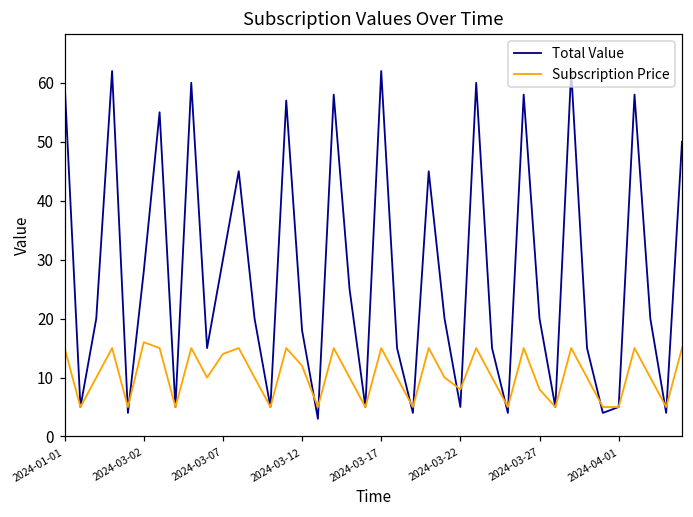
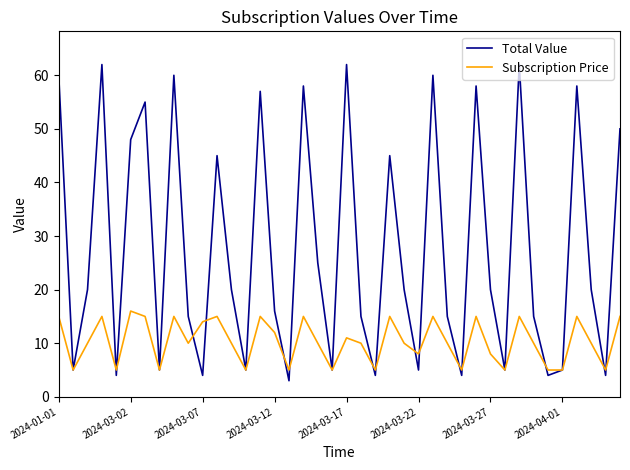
  {
    "Total Value": {
      "2024-01-01": 60,
-     "2024-03-02": 28,
-     "2024-03-07": 30,
-     "2024-03-12": 18,
+     "2024-03-02": 48,
+     "2024-03-07": 4,
+     "2024-03-12": 16,
      "2024-03-17": 62,
      "2024-03-22": 5,
      "2024-03-27": 20
    },
    "Subscription Price": {
      "2024-01-01": 15,
      "2024-03-02": 16,
      "2024-03-07": 14,
      "2024-03-12": 12,
-     "2024-03-17": 15,
+     "2024-03-17": 11,
      "2024-03-22": 8,
      "2024-03-27": 8
    }
  }
